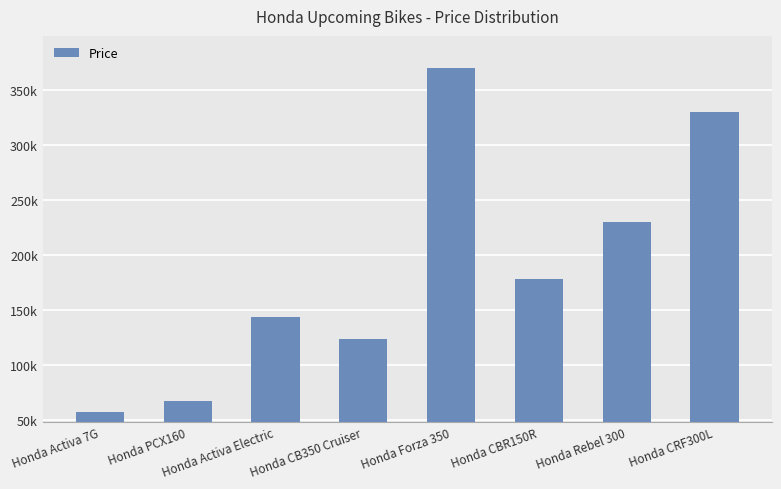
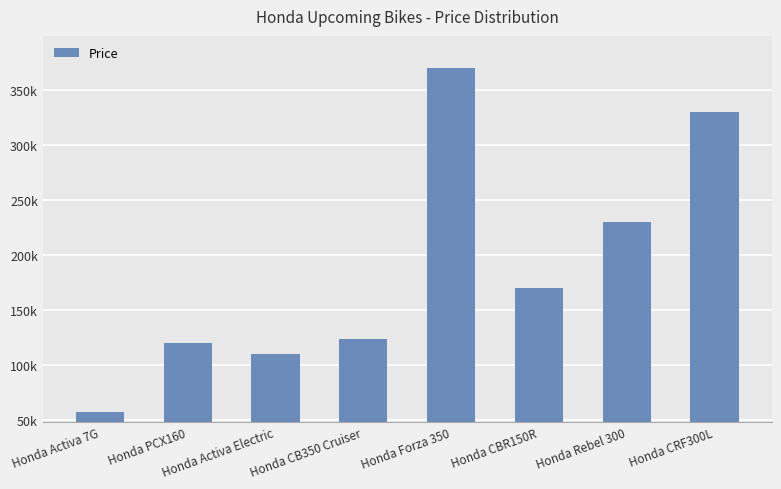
  {
    "Honda Activa 7G": 57000,
-   "Honda PCX160": 67000,
-   "Honda Activa Electric": 144000,
+   "Honda PCX160": 120000,
+   "Honda Activa Electric": 110000,
    "Honda CB350 Cruiser": 124000,
    "Honda Forza 350": 370000,
-   "Honda CBR150R": 179000,
+   "Honda CBR150R": 170000,
    "Honda Rebel 300": 230000,
    "Honda CRF300L": 330000
  }
